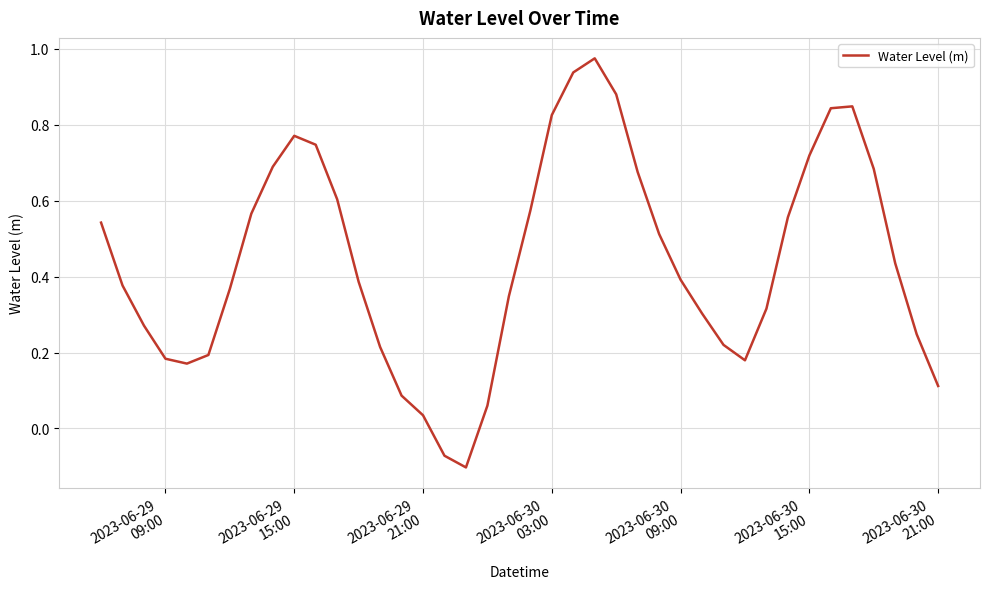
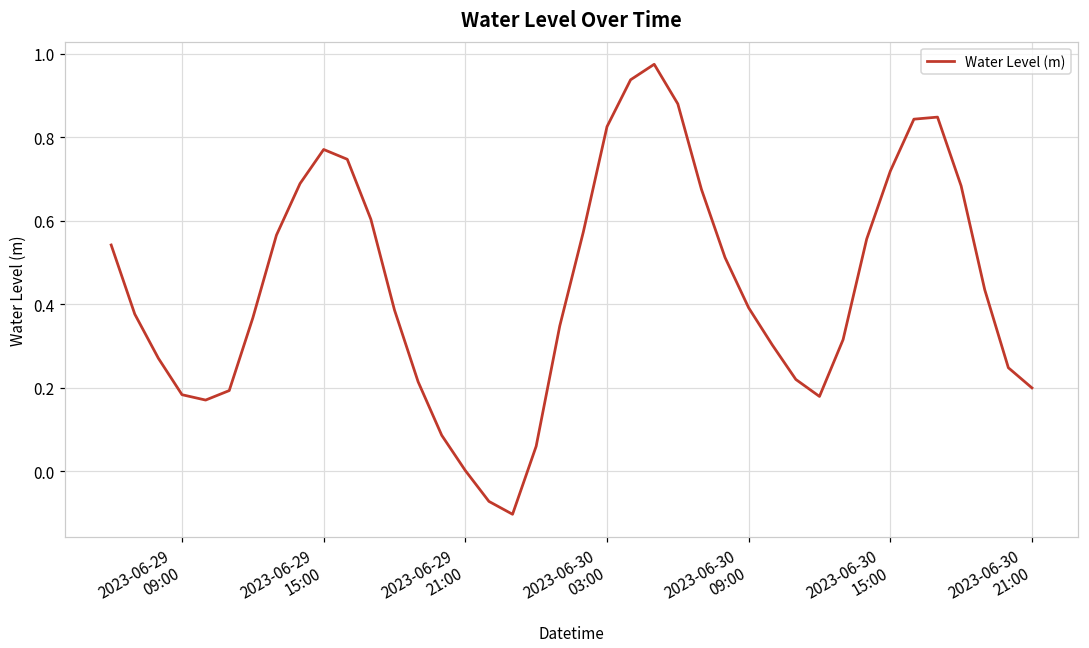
  {
    "2023-06-29 09:00": 0.18,
    "2023-06-29 15:00": 0.77,
-   "2023-06-29 21:00": 0.03,
+   "2023-06-29 21:00": 0.00,
    "2023-06-30 03:00": 0.83,
    "2023-06-30 09:00": 0.39,
    "2023-06-30 15:00": 0.72,
-   "2023-06-30 21:00": 0.11
+   "2023-06-30 21:00": 0.20
  }
